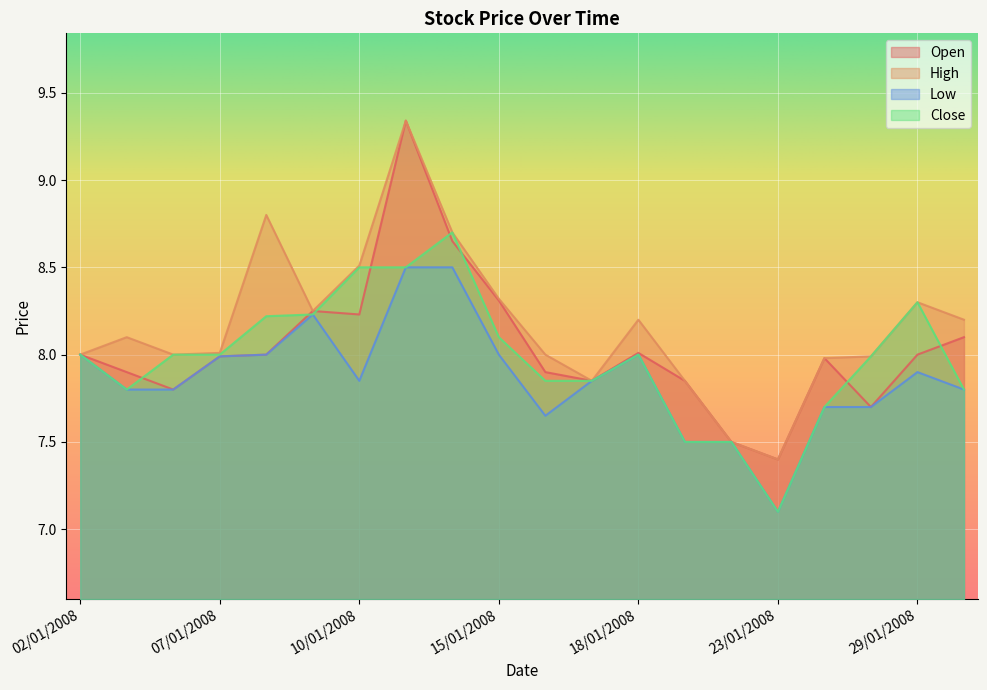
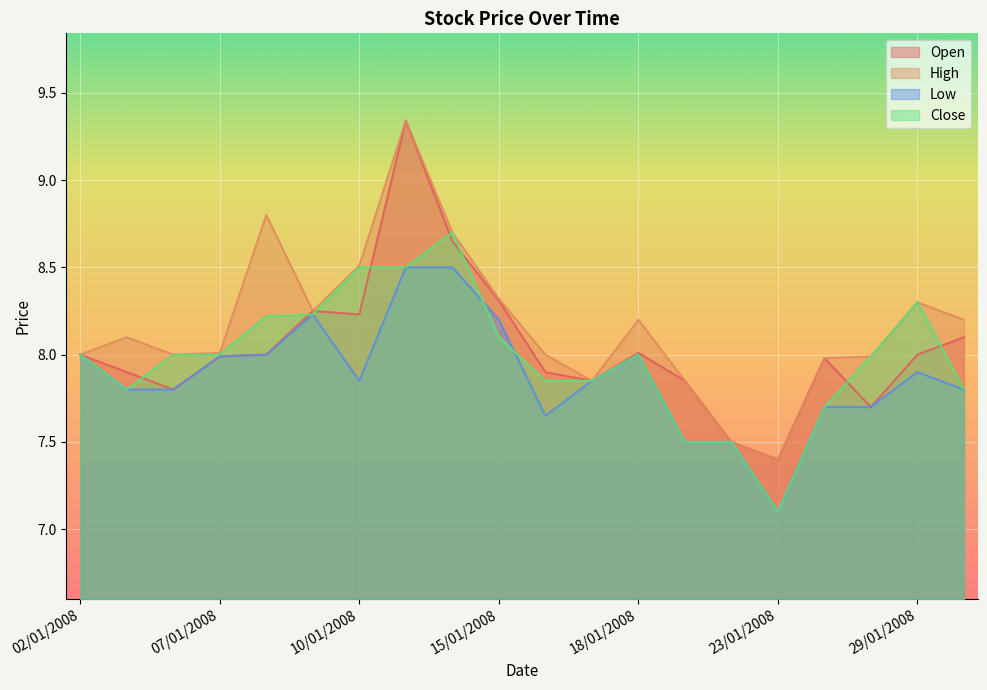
  {
    "Low": {
      "10/01/2008": 7.85,
-     "15/01/2008": 8.0,
+     "15/01/2008": 8.2,
      "29/01/2008": 7.9
    },
    "Close": {
      "15/01/2008": 8.1
    }
  }
